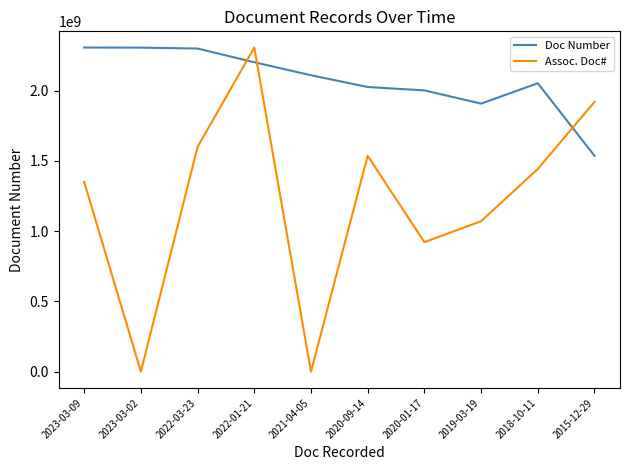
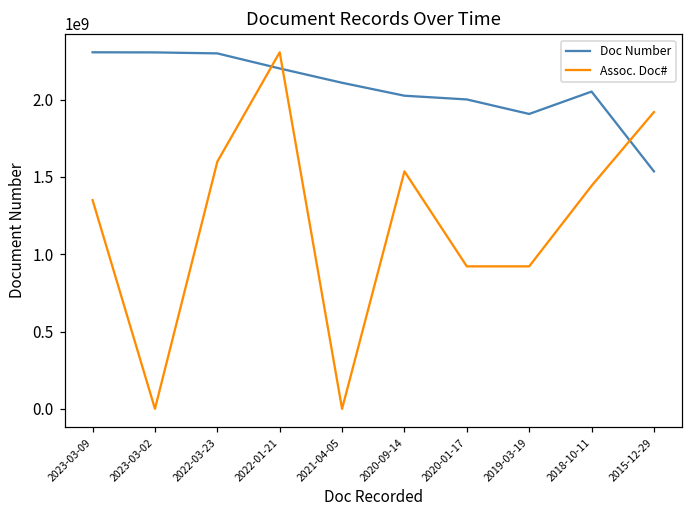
  {
    "Doc Number": {
      "2023-03-09": 2310000000,
      "2023-03-02": 2310000000,
      "2022-03-23": 2300000000,
      "2022-01-21": 2200000000,
      "2021-04-05": 2110000000,
      "2020-09-14": 2030000000,
      "2020-01-17": 2000000000,
      "2019-03-19": 1910000000,
      "2018-10-11": 2050000000,
      "2015-12-29": 1540000000
    },
    "Assoc. Doc#": {
      "2023-03-09": 1350000000,
      "2023-03-02": 0,
      "2022-03-23": 1600000000,
      "2022-01-21": 2310000000,
      "2021-04-05": 0,
      "2020-09-14": 1540000000,
      "2020-01-17": 920000000,
-     "2019-03-19": 1070000000,
+     "2019-03-19": 920000000,
      "2018-10-11": 1440000000,
      "2015-12-29": 1920000000
    }
  }
